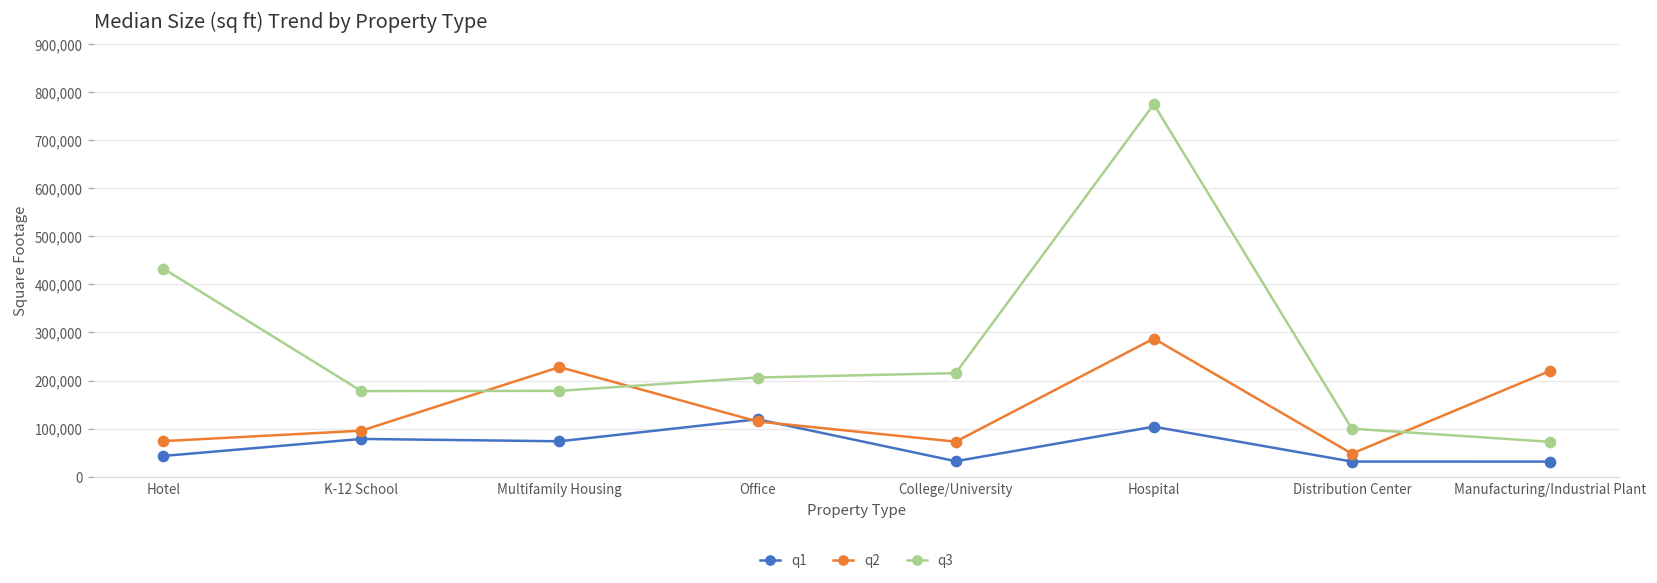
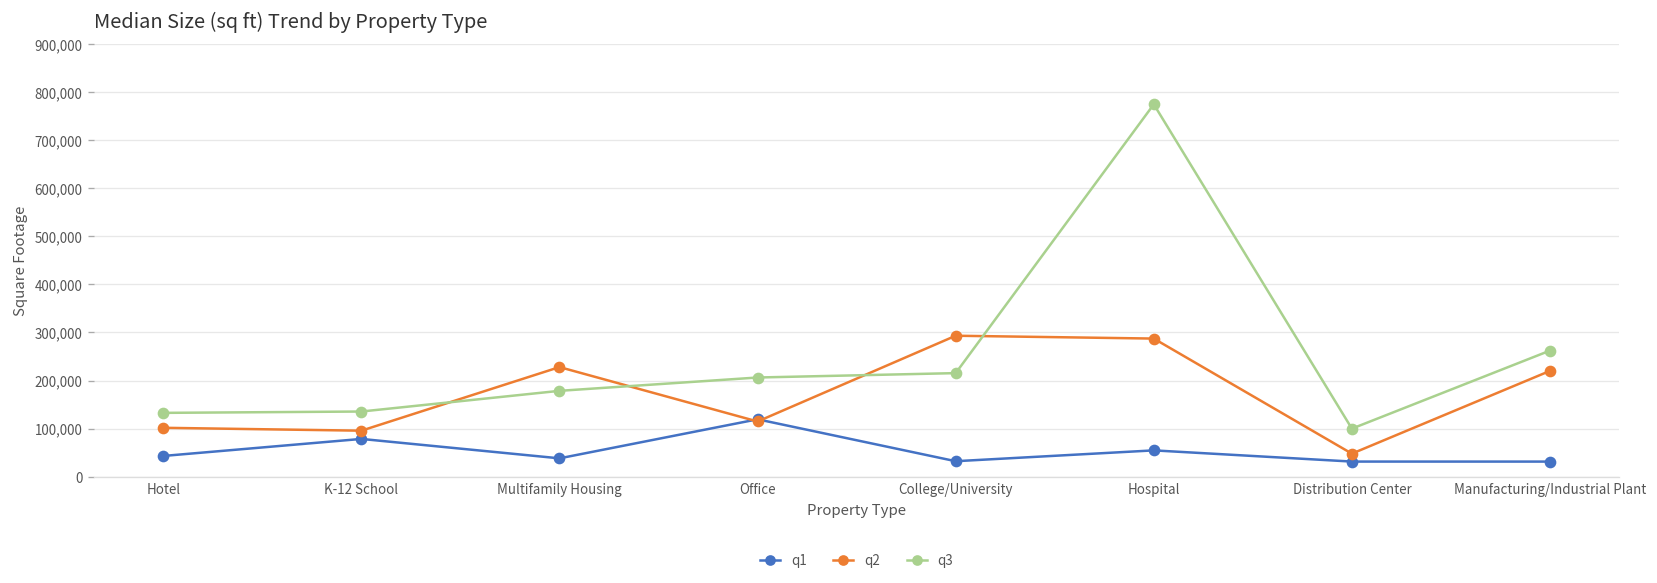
  {
    "q1": {
      "Hotel": "40,000",
      "K-12 School": "80,000",
-     "Multifamily Housing": "70,000",
+     "Multifamily Housing": "40,000",
      "College/University": "30,000",
-     "Hospital": "100,000",
+     "Hospital": "50,000",
      "Distribution Center": "30,000",
      "Manufacturing/Industrial Plant": "30,000"
    },
    "q2": {
-     "Hotel": "70,000",
+     "Hotel": "100,000",
      "K-12 School": "100,000",
      "Multifamily Housing": "230,000",
-     "College/University": "70,000",
+     "College/University": "290,000",
      "Hospital": "290,000",
      "Distribution Center": "50,000",
      "Manufacturing/Industrial Plant": "220,000"
    },
    "q3": {
-     "Hotel": "430,000",
-     "K-12 School": "180,000",
+     "Hotel": "130,000",
+     "K-12 School": "140,000",
      "Multifamily Housing": "180,000",
      "Office": "210,000",
      "College/University": "220,000",
      "Hospital": "770,000",
      "Distribution Center": "100,000",
-     "Manufacturing/Industrial Plant": "70,000"
+     "Manufacturing/Industrial Plant": "260,000"
    }
  }
